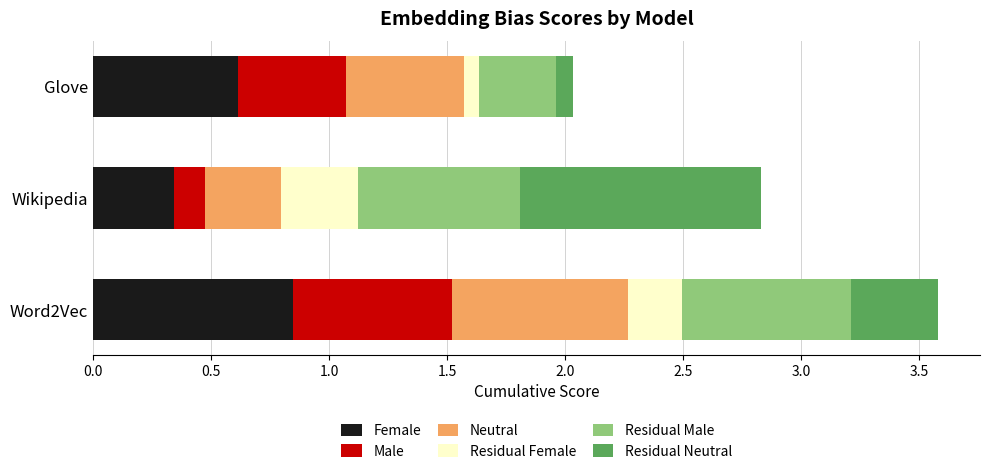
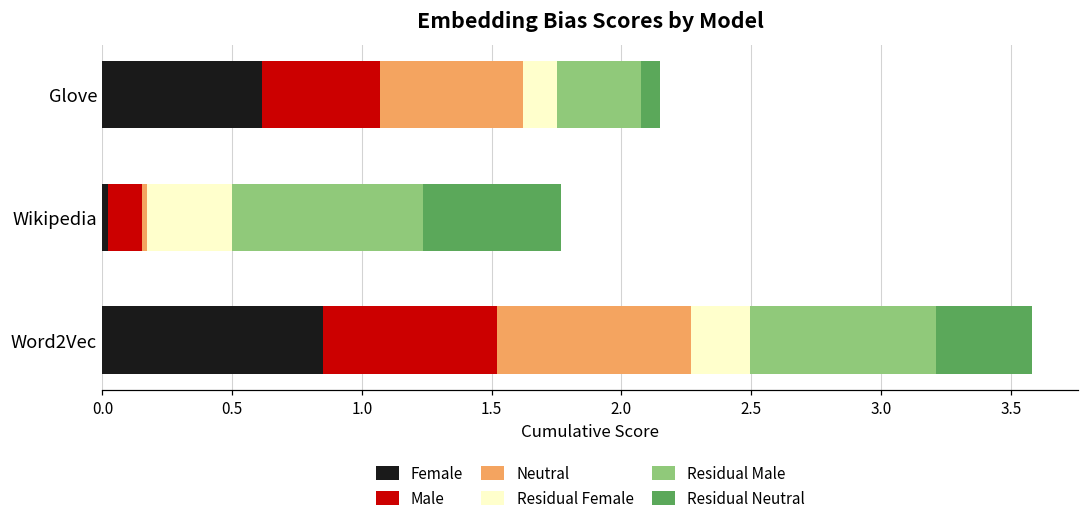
  {
    "Female": {
      "Glove": 0.62,
-     "Wikipedia": 0.34,
+     "Wikipedia": 0.02,
      "Word2Vec": 0.85
    },
    "Male": {
      "Glove": 0.46,
      "Wikipedia": 0.13,
      "Word2Vec": 0.67
    },
    "Neutral": {
-     "Glove": 0.50,
-     "Wikipedia": 0.32,
+     "Glove": 0.55,
+     "Wikipedia": 0.02,
      "Word2Vec": 0.75
    },
    "Residual Female": {
-     "Glove": 0.06,
+     "Glove": 0.13,
      "Wikipedia": 0.33,
      "Word2Vec": 0.23
    },
    "Residual Male": {
      "Glove": 0.33,
-     "Wikipedia": 0.69,
+     "Wikipedia": 0.74,
      "Word2Vec": 0.72
    },
    "Residual Neutral": {
      "Glove": 0.07,
-     "Wikipedia": 1.02,
+     "Wikipedia": 0.53,
      "Word2Vec": 0.37
    }
  }
